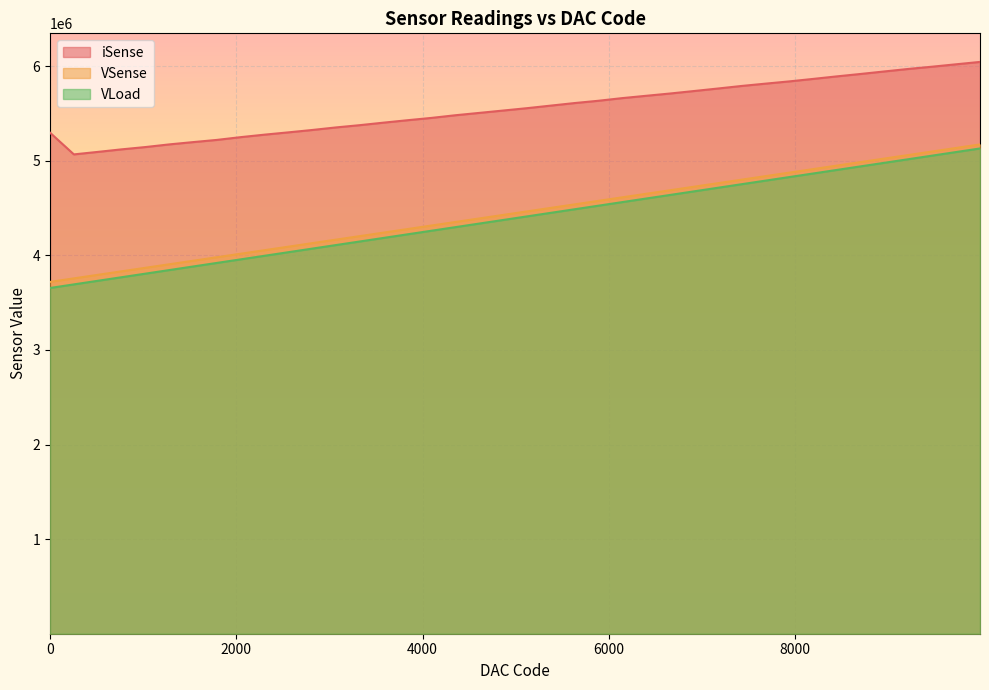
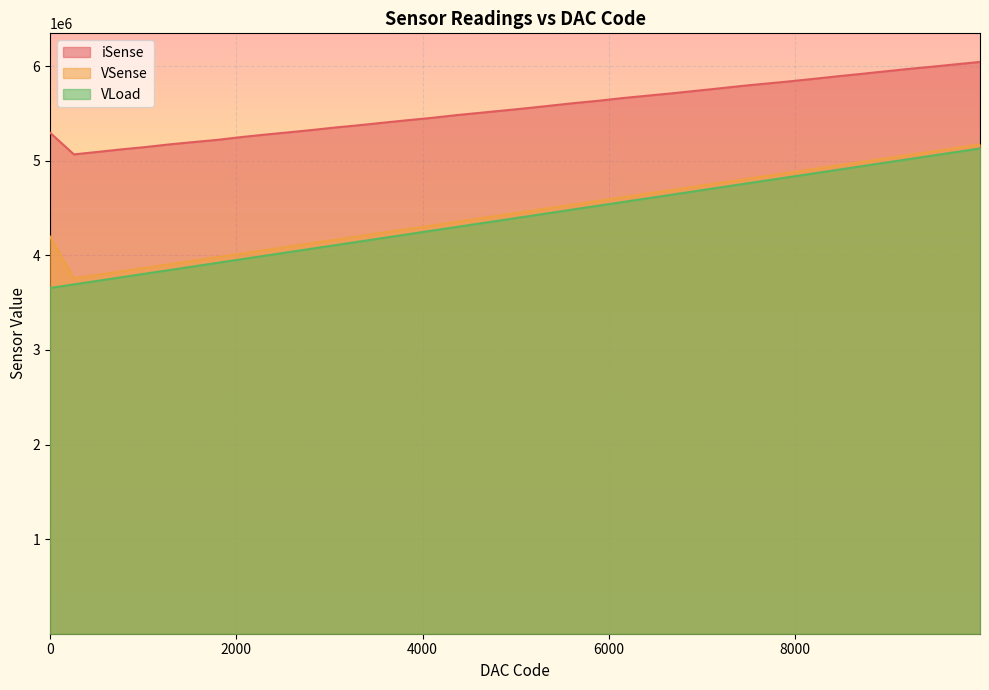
  {
    "iSense": {
      "0": 5300000
    },
    "VSense": {
-     "0": 3700000
+     "0": 4200000
    },
    "VLoad": {
      "0": 3700000
    }
  }
